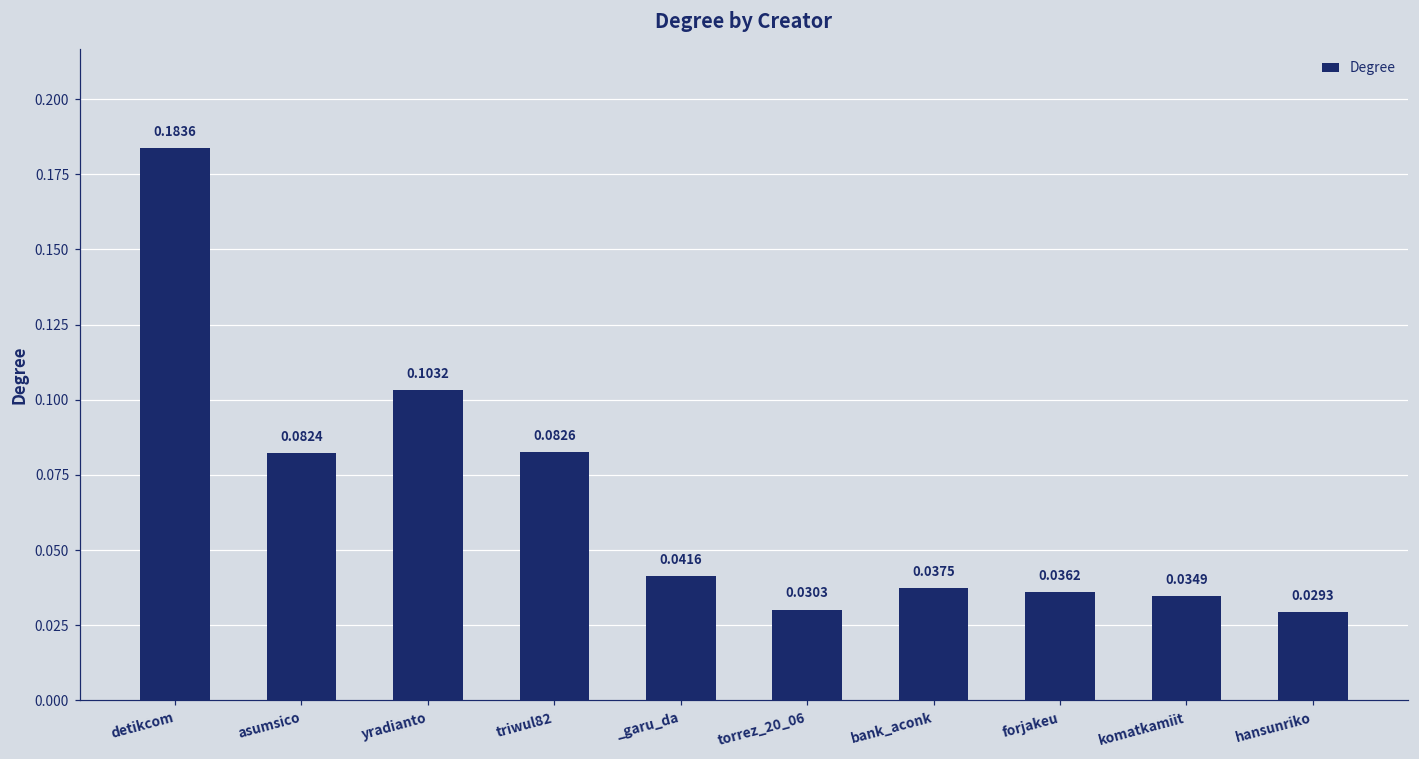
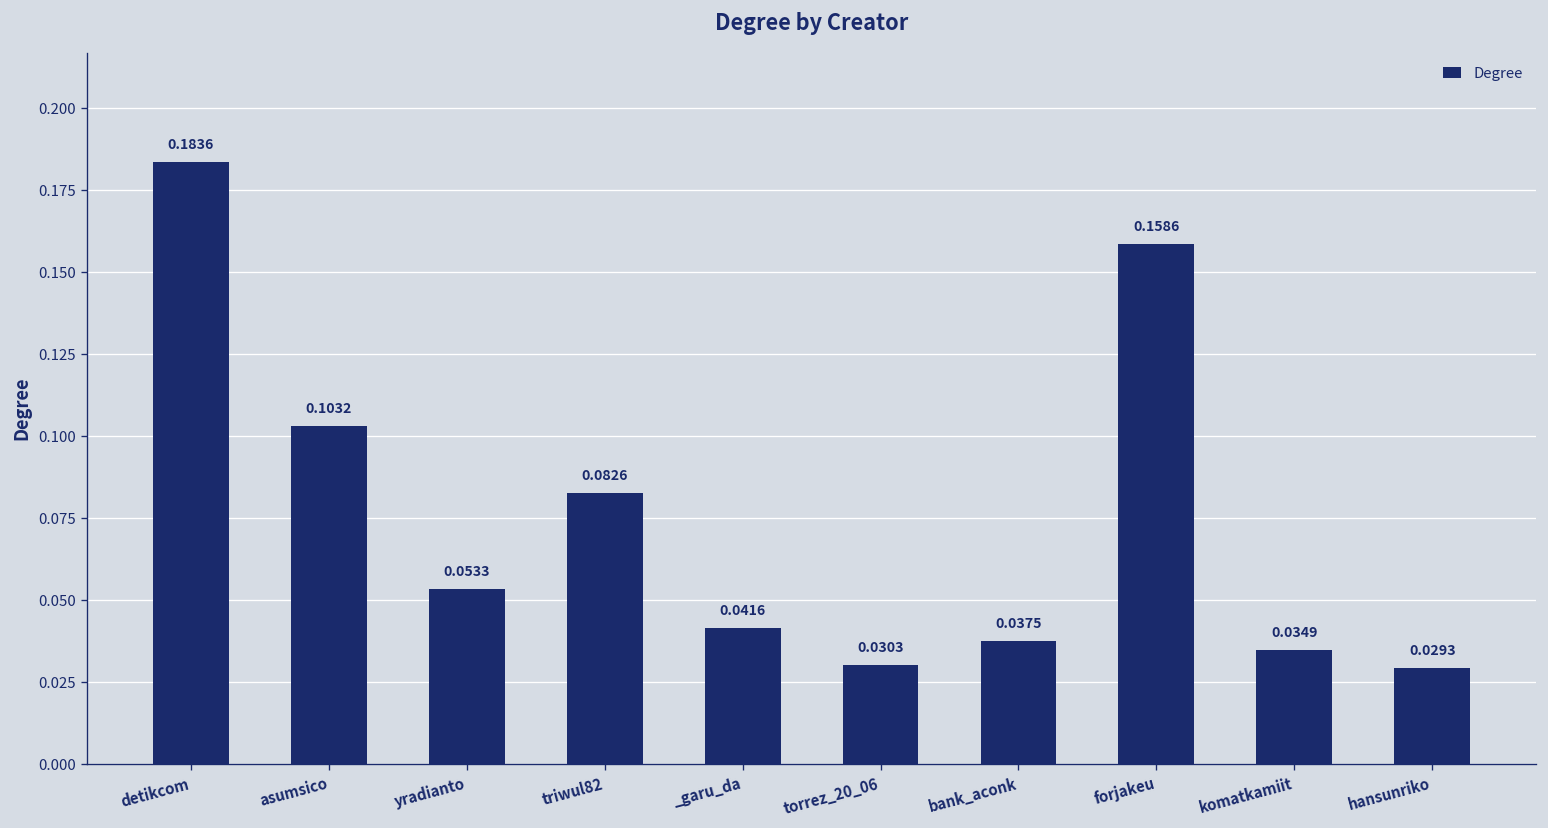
  {
    "detikcom": 0.1836,
-   "asumsico": 0.0824,
-   "yradianto": 0.1032,
+   "asumsico": 0.1032,
+   "yradianto": 0.0533,
    "triwul82": 0.0826,
    "_garu_da": 0.0416,
    "torrez_20_06": 0.0303,
    "bank_aconk": 0.0375,
-   "forjakeu": 0.0362,
+   "forjakeu": 0.1586,
    "komatkamiit": 0.0349,
    "hansunriko": 0.0293
  }
